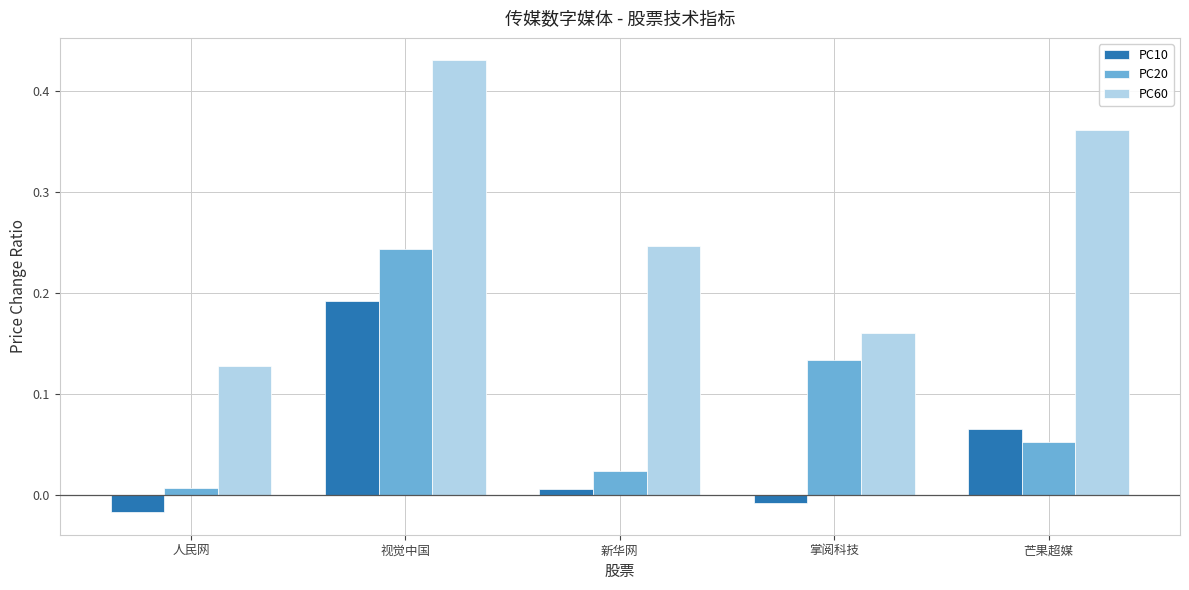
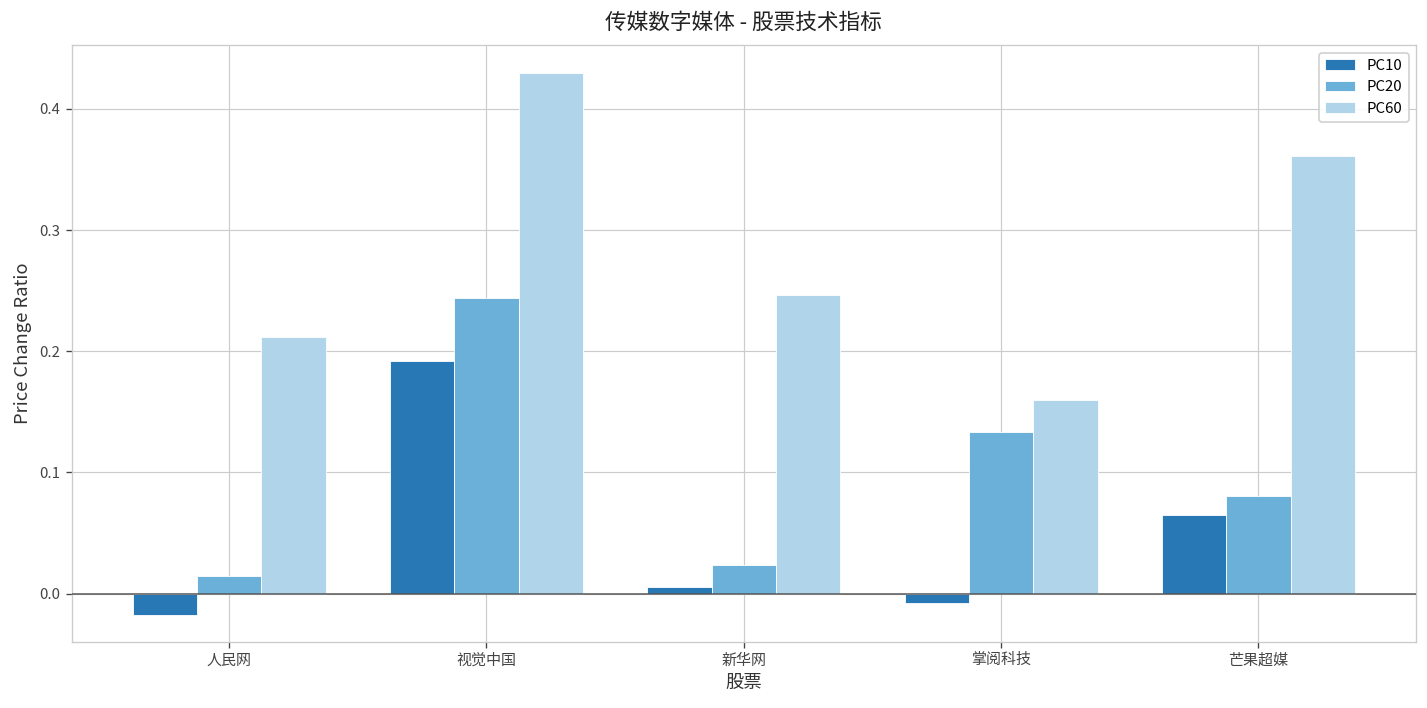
  {
    "PC10": {
      "人民网": -0.017,
      "视觉中国": 0.192,
      "新华网": 0.006,
      "掌阅科技": -0.008,
      "芒果超媒": 0.065
    },
    "PC20": {
-     "人民网": 0.006,
+     "人民网": 0.014,
      "视觉中国": 0.244,
      "新华网": 0.024,
      "掌阅科技": 0.133,
-     "芒果超媒": 0.052
+     "芒果超媒": 0.081
    },
    "PC60": {
-     "人民网": 0.127,
+     "人民网": 0.212,
      "视觉中国": 0.430,
      "新华网": 0.246,
      "掌阅科技": 0.160,
      "芒果超媒": 0.361
    }
  }
